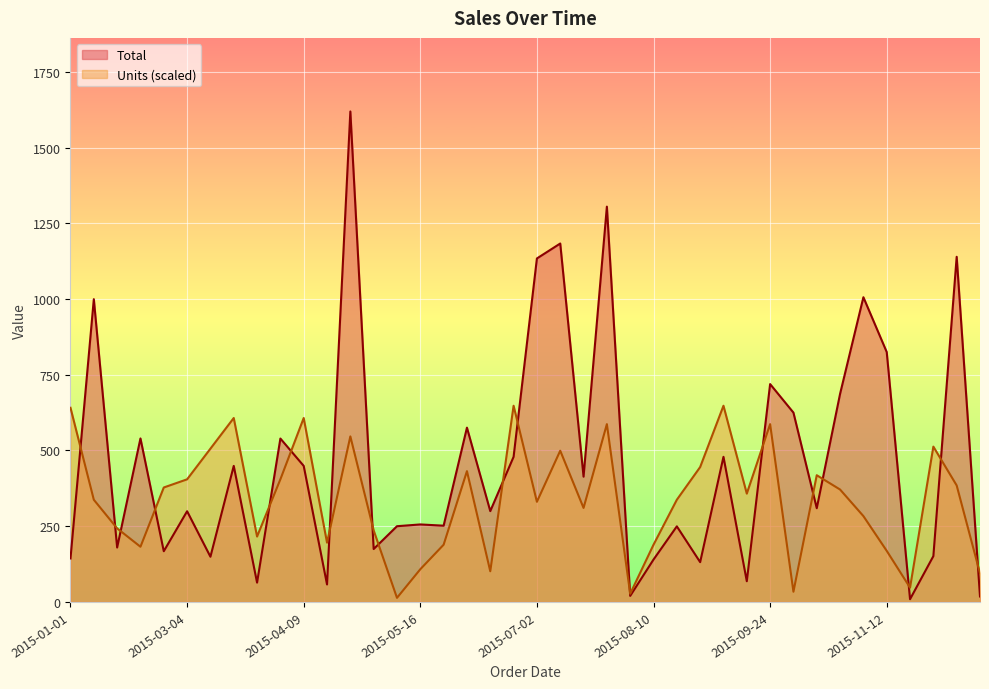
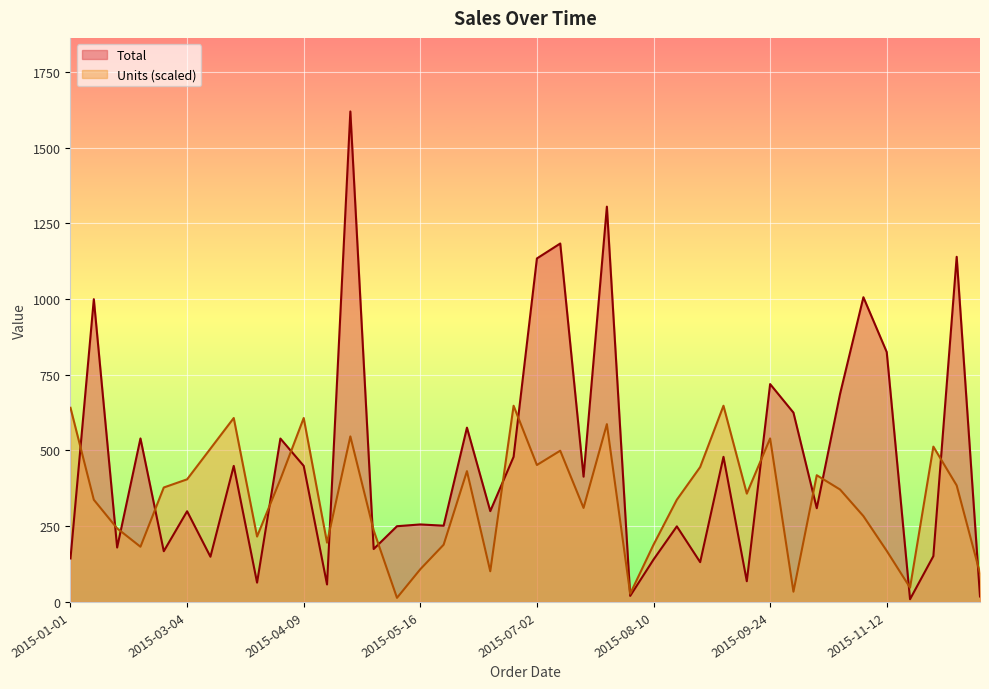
  {
    "Total": {
      "2015-01-01": 140,
      "2015-03-04": 300,
      "2015-05-16": 260,
      "2015-07-02": 1130,
      "2015-08-10": 140,
      "2015-09-24": 720,
      "2015-11-12": 830
    },
    "Units (scaled)": {
      "2015-01-01": 640,
      "2015-03-04": 400,
      "2015-05-16": 110,
-     "2015-07-02": 330,
+     "2015-07-02": 450,
      "2015-08-10": 190,
-     "2015-09-24": 590,
+     "2015-09-24": 540,
      "2015-11-12": 170
    }
  }
